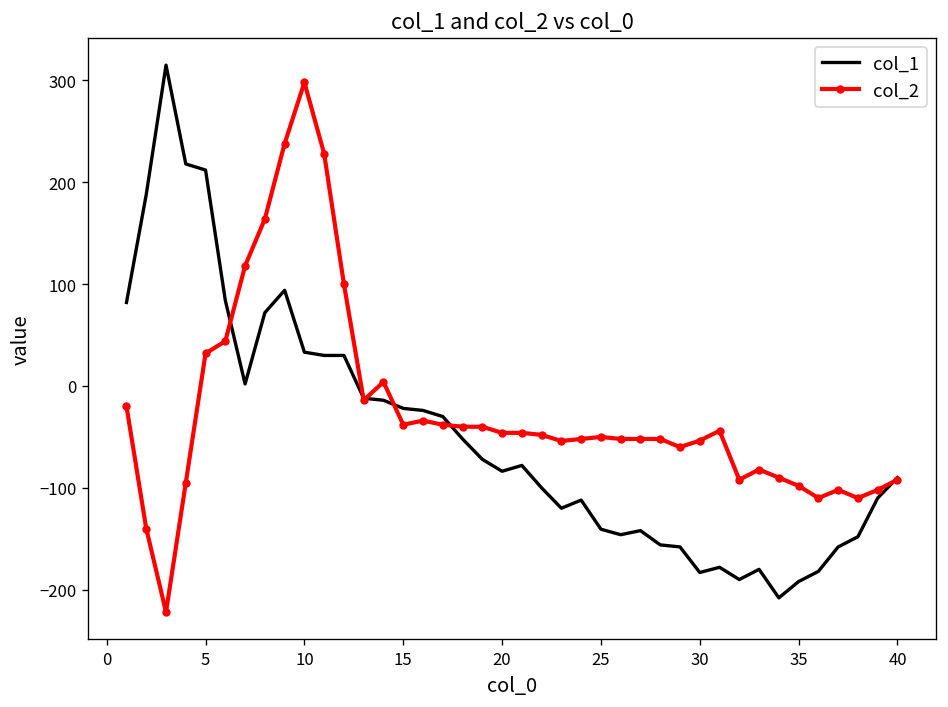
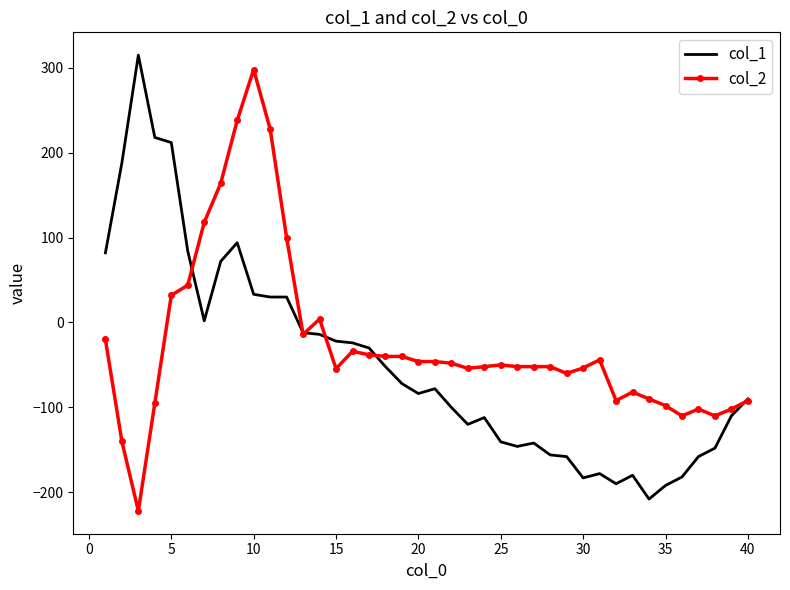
  {
    "col_1": {
      "5": 210,
      "10": 30,
      "15": -20,
      "20": -80,
      "25": -140,
      "30": -180,
      "35": -190
    },
    "col_2": {
      "5": 30,
      "10": 300,
-     "15": -40,
+     "15": -50,
      "20": -50,
      "25": -50,
      "30": -50,
      "35": -100
    }
  }
